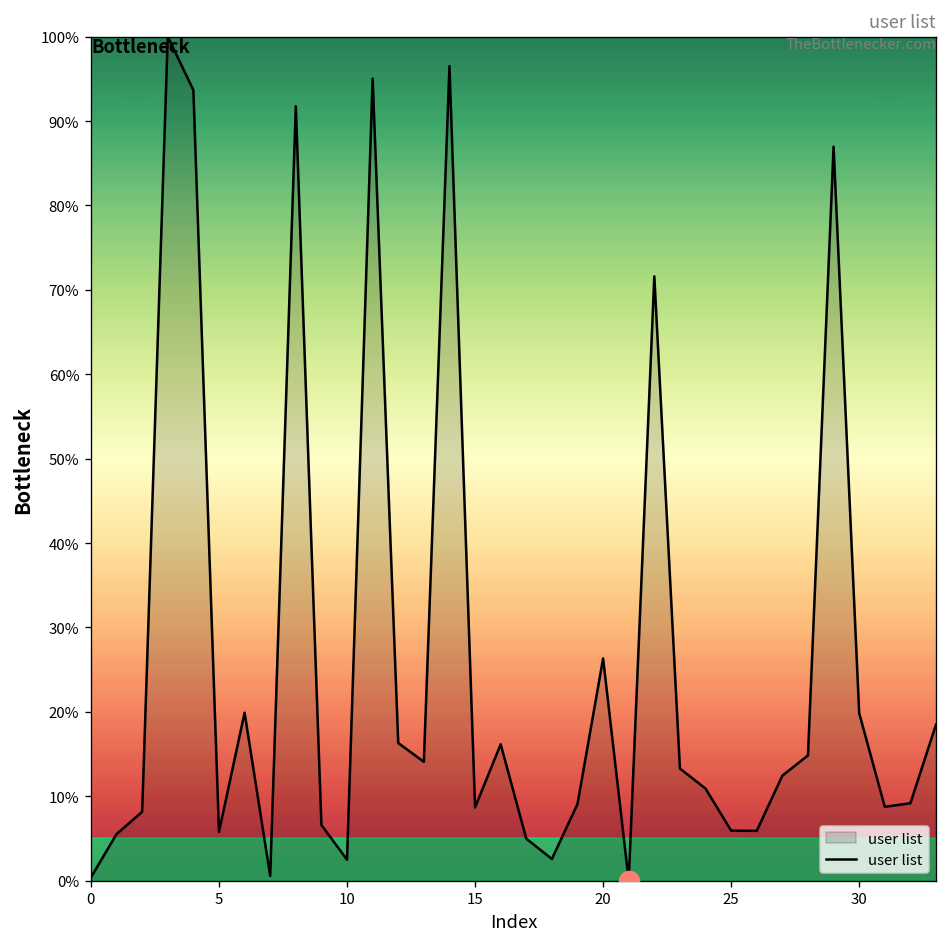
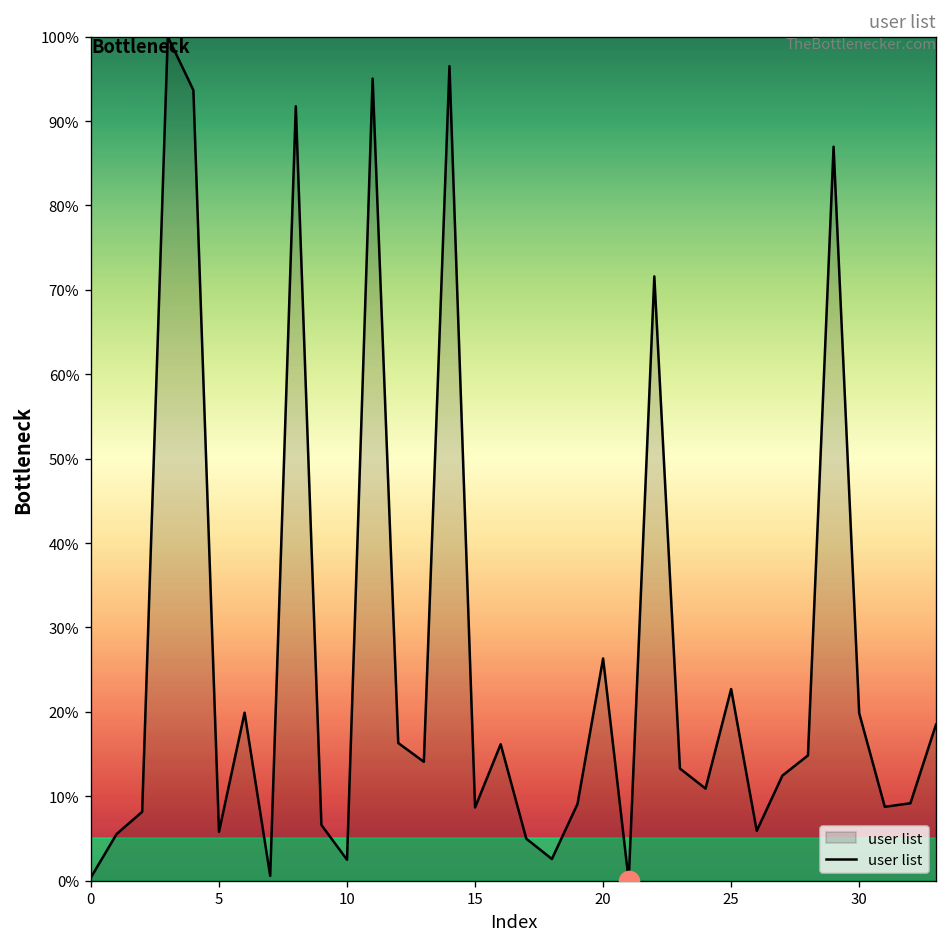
  {
    "user list": {
      "5": "6%",
      "15": "9%",
      "20": "26%",
-     "25": "6%",
+     "25": "23%",
      "30": "20%"
    }
  }
